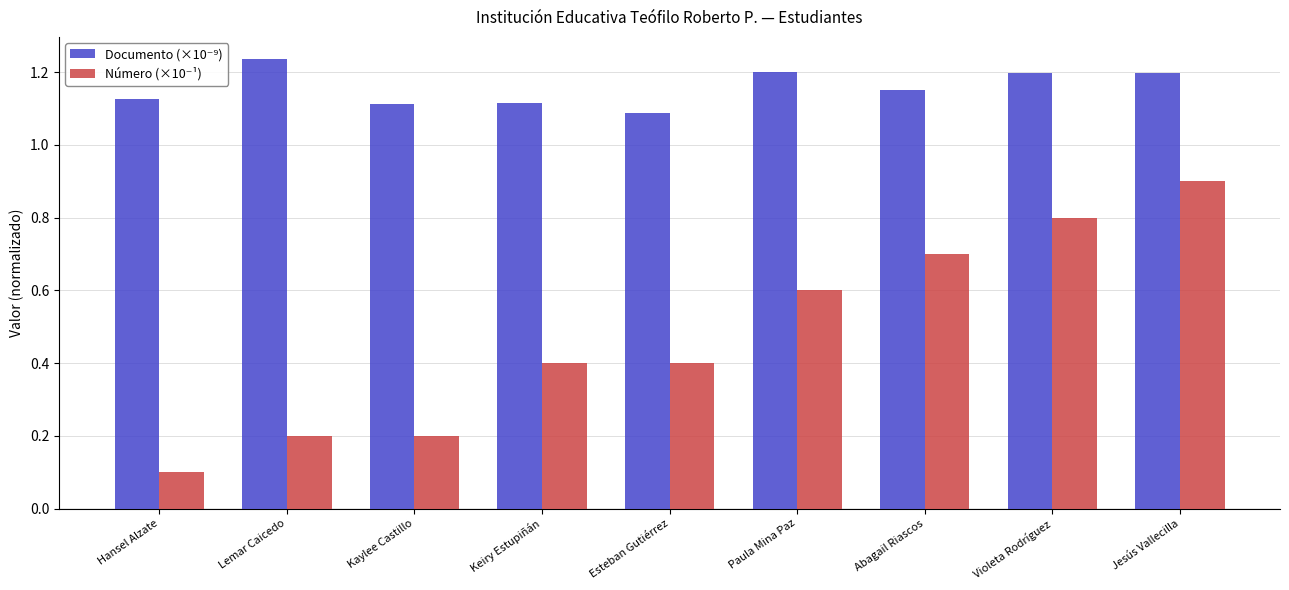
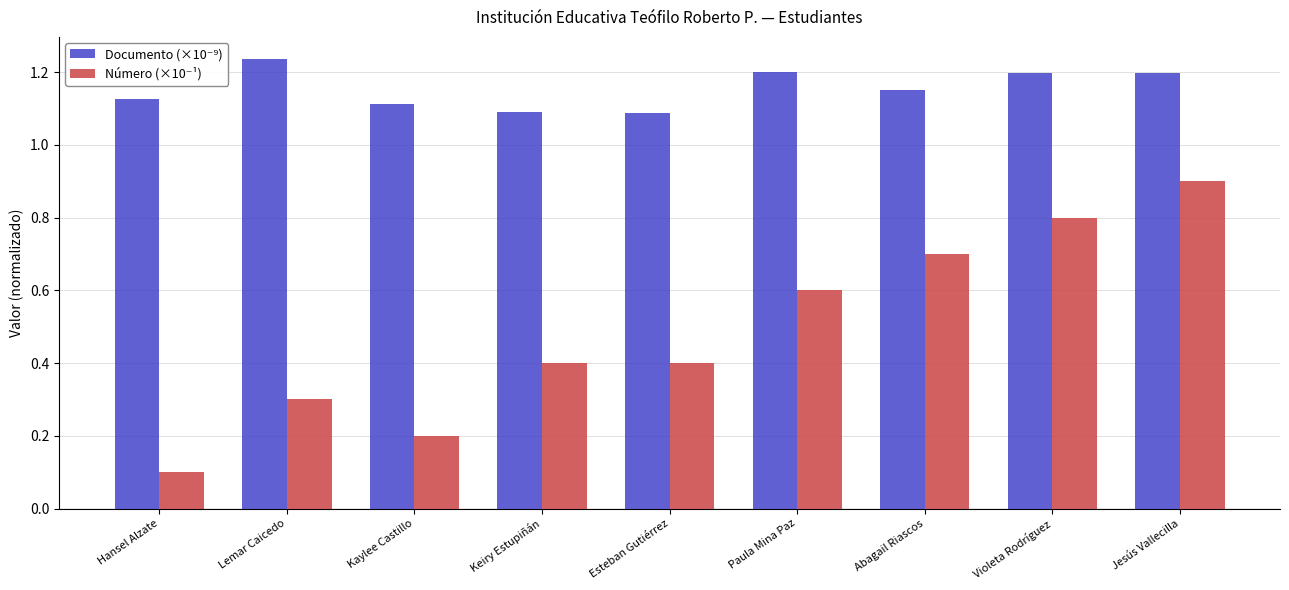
  {
    "Documento (×10⁻⁹)": {
      "Hansel Alzate": 1.13,
      "Lemar Caicedo": 1.24,
      "Kaylee Castillo": 1.11,
-     "Keiry Estupiñán": 1.12,
+     "Keiry Estupiñán": 1.09,
      "Esteban Gutiérrez": 1.09,
      "Paula Mina Paz": 1.20,
      "Abagail Riascos": 1.15,
      "Violeta Rodríguez": 1.20,
      "Jesús Vallecilla": 1.20
    },
    "Número (×10⁻¹)": {
      "Hansel Alzate": 0.10,
-     "Lemar Caicedo": 0.20,
+     "Lemar Caicedo": 0.30,
      "Kaylee Castillo": 0.20,
      "Keiry Estupiñán": 0.40,
      "Esteban Gutiérrez": 0.40,
      "Paula Mina Paz": 0.60,
      "Abagail Riascos": 0.70,
      "Violeta Rodríguez": 0.80,
      "Jesús Vallecilla": 0.90
    }
  }
